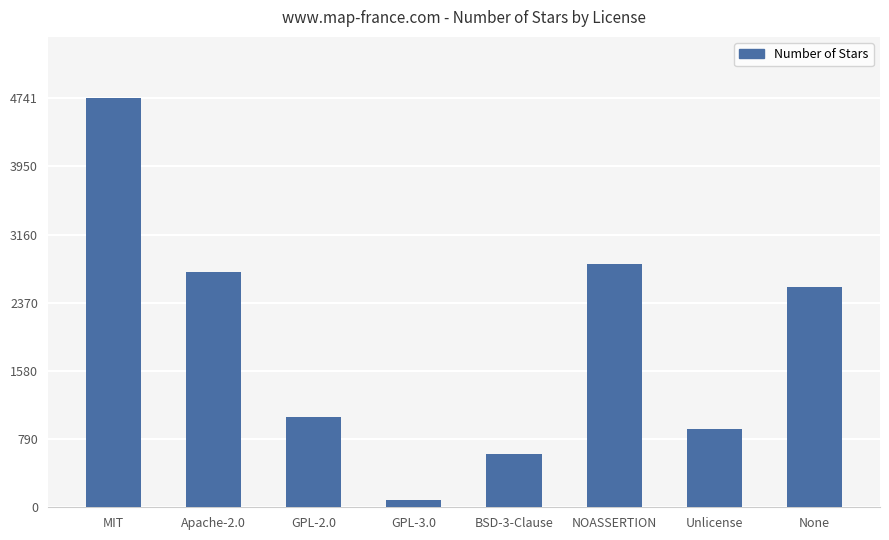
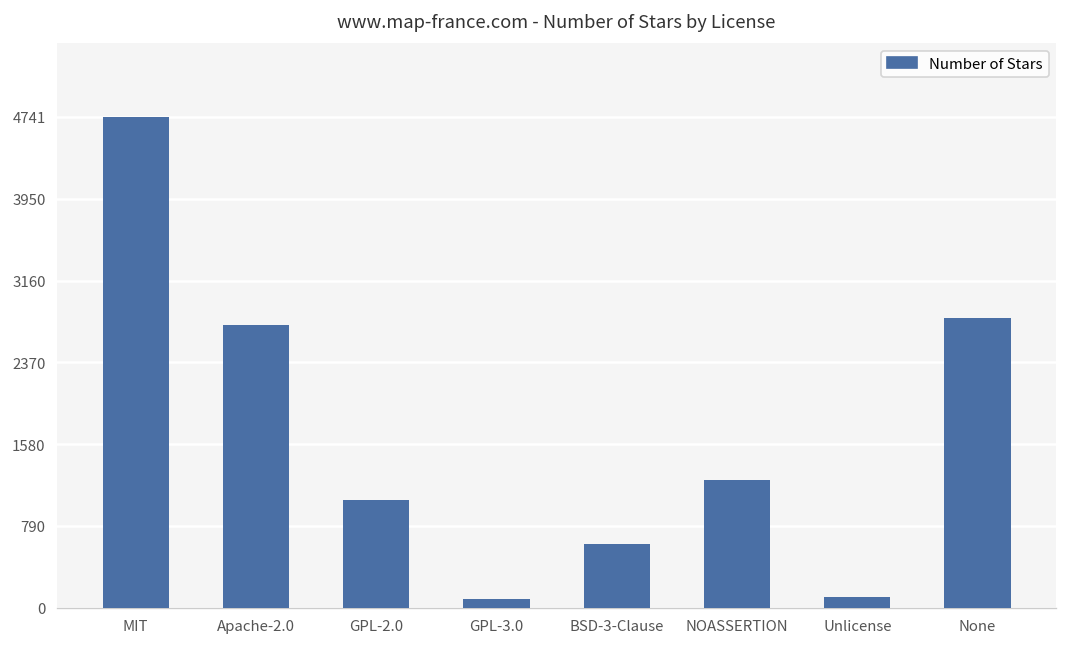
  {
    "MIT": 4700,
    "Apache-2.0": 2700,
    "GPL-2.0": 1000,
    "GPL-3.0": 100,
    "BSD-3-Clause": 600,
-   "NOASSERTION": 2800,
-   "Unlicense": 900,
-   "None": 2600
+   "NOASSERTION": 1200,
+   "Unlicense": 100,
+   "None": 2800
  }
